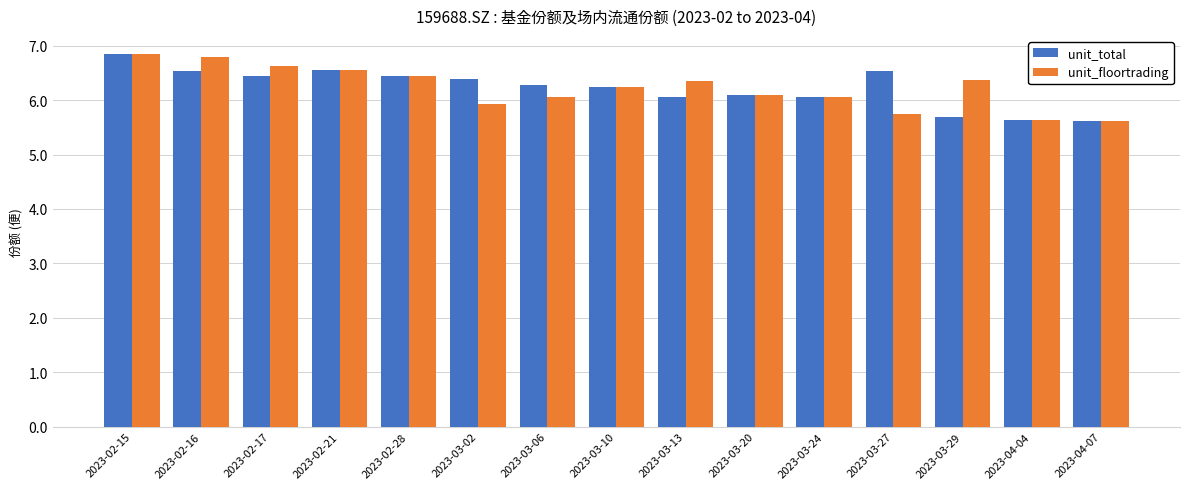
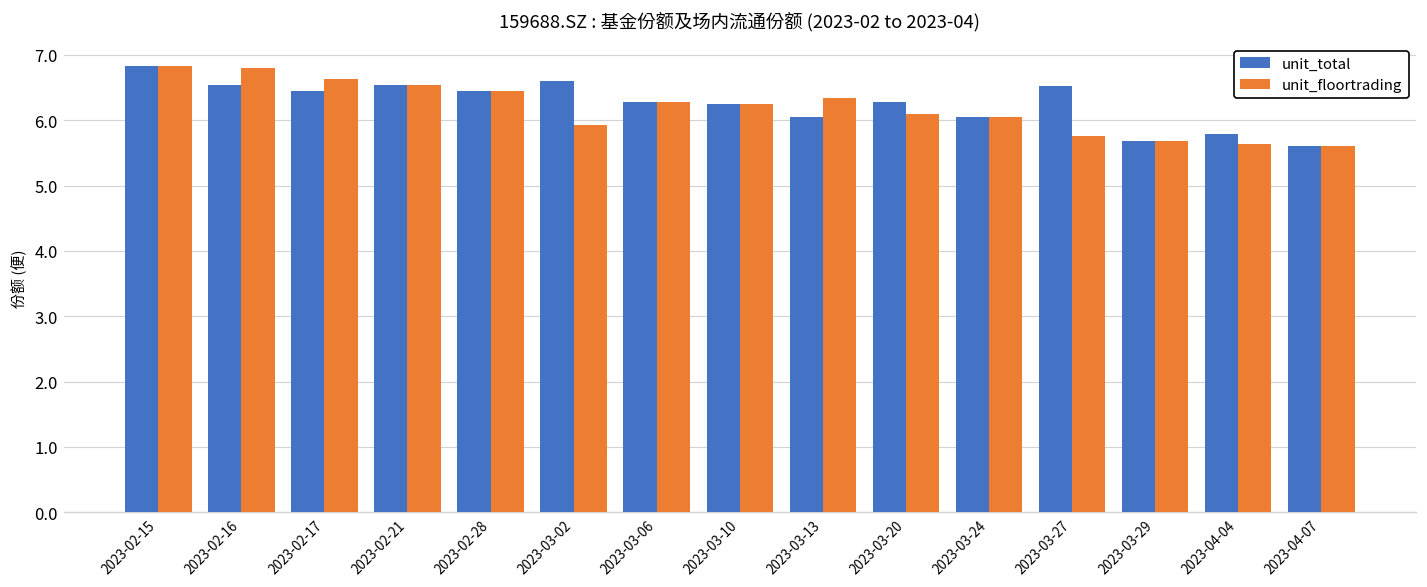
  {
    "unit_total": {
      "2023-02-15": 6.8,
      "2023-02-16": 6.5,
      "2023-02-17": 6.4,
      "2023-02-21": 6.5,
      "2023-02-28": 6.4,
-     "2023-03-02": 6.4,
+     "2023-03-02": 6.6,
      "2023-03-06": 6.3,
      "2023-03-10": 6.2,
      "2023-03-13": 6.1,
-     "2023-03-20": 6.1,
+     "2023-03-20": 6.3,
      "2023-03-24": 6.1,
      "2023-03-27": 6.5,
      "2023-03-29": 5.7,
-     "2023-04-04": 5.6,
+     "2023-04-04": 5.8,
      "2023-04-07": 5.6
    },
    "unit_floortrading": {
      "2023-02-15": 6.8,
      "2023-02-16": 6.8,
      "2023-02-17": 6.6,
      "2023-02-21": 6.5,
      "2023-02-28": 6.4,
      "2023-03-02": 5.9,
-     "2023-03-06": 6.1,
+     "2023-03-06": 6.3,
      "2023-03-10": 6.2,
      "2023-03-13": 6.3,
      "2023-03-20": 6.1,
      "2023-03-24": 6.1,
      "2023-03-27": 5.8,
-     "2023-03-29": 6.4,
+     "2023-03-29": 5.7,
      "2023-04-04": 5.6,
      "2023-04-07": 5.6
    }
  }
